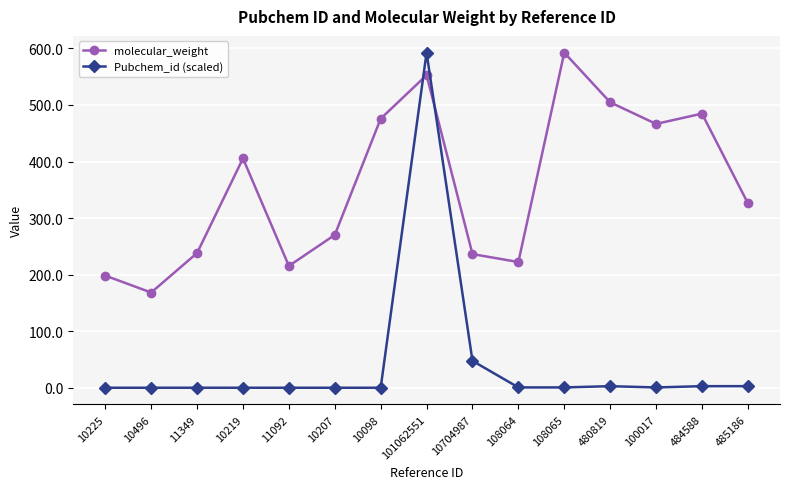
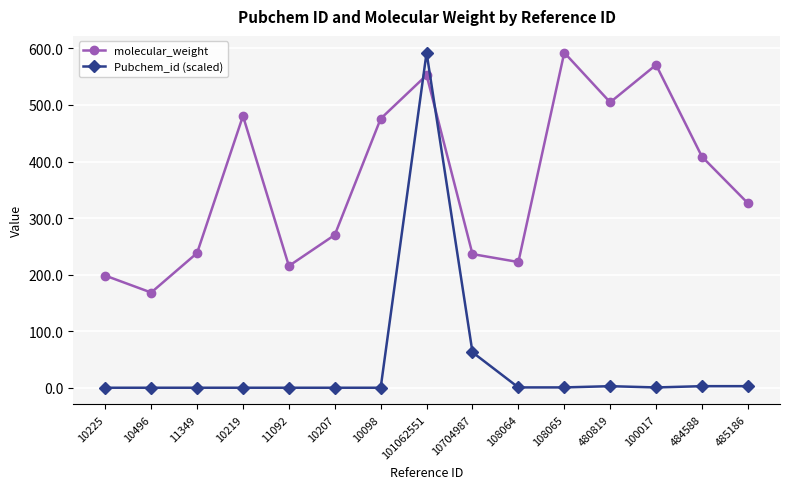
  {
    "molecular_weight": {
      "10225": 200,
      "10496": 170,
      "11349": 240,
-     "10219": 410,
+     "10219": 480,
      "11092": 220,
      "10207": 270,
      "10098": 480,
      "101062551": 550,
      "10704987": 240,
      "108064": 220,
      "108065": 590,
      "480819": 500,
-     "100017": 470,
-     "484588": 480,
+     "100017": 570,
+     "484588": 410,
      "485186": 330
    },
    "Pubchem_id (scaled)": {
      "10225": 0,
      "10496": 0,
      "11349": 0,
      "10219": 0,
      "11092": 0,
      "10207": 0,
      "10098": 0,
      "101062551": 590,
-     "10704987": 50,
+     "10704987": 60,
      "108064": 0,
      "108065": 0,
      "480819": 0,
      "100017": 0,
      "484588": 0,
      "485186": 0
    }
  }
